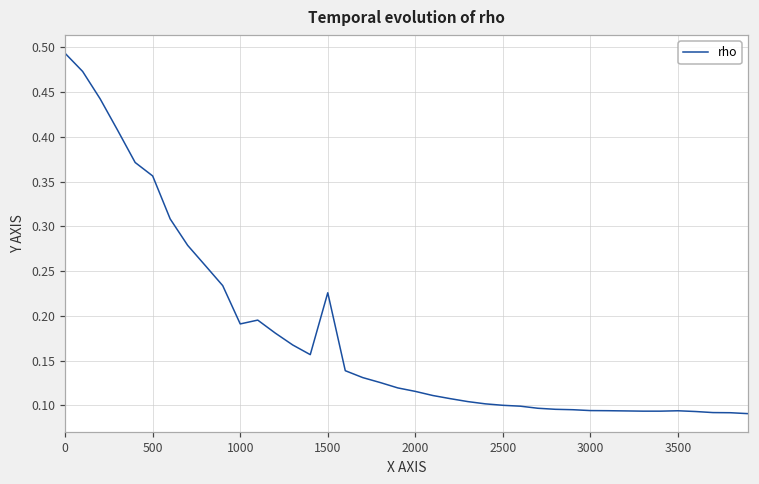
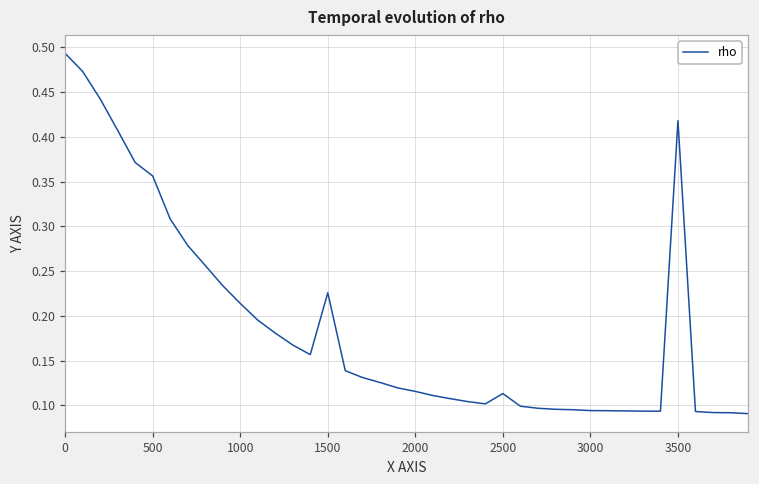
  {
    "0": 0.49,
    "500": 0.36,
-   "1000": 0.19,
+   "1000": 0.21,
    "1500": 0.23,
    "2000": 0.12,
-   "2500": 0.10,
+   "2500": 0.11,
    "3000": 0.09,
-   "3500": 0.09
+   "3500": 0.42
  }
